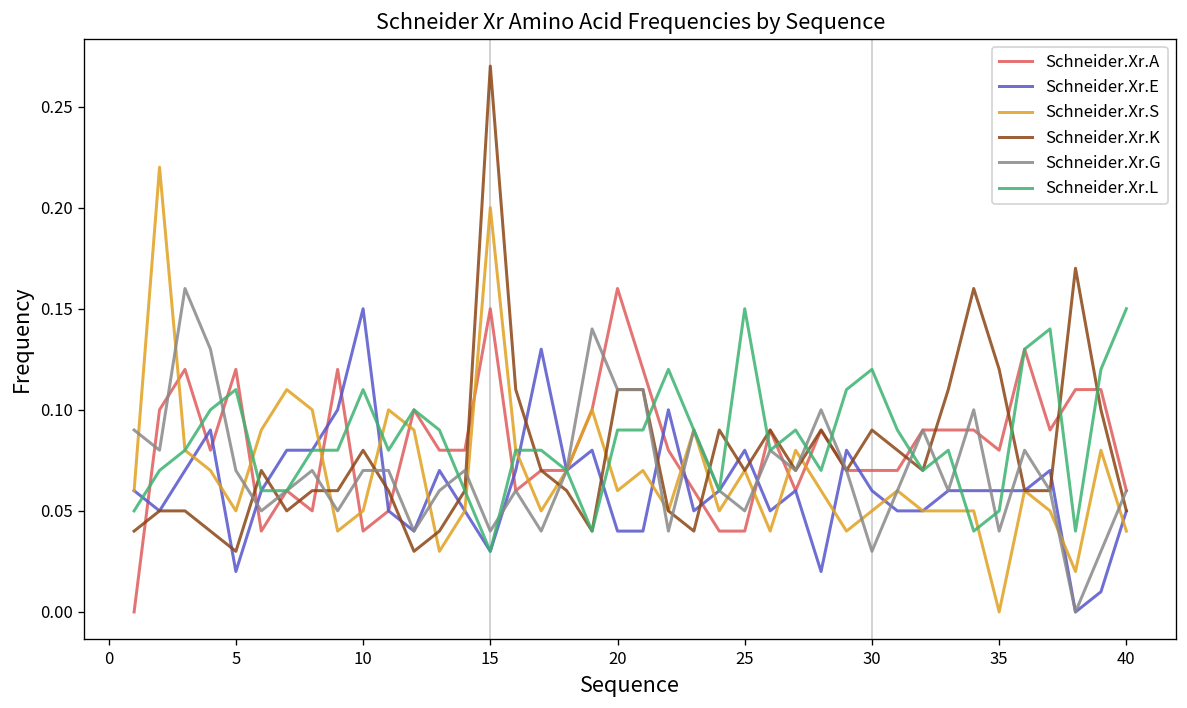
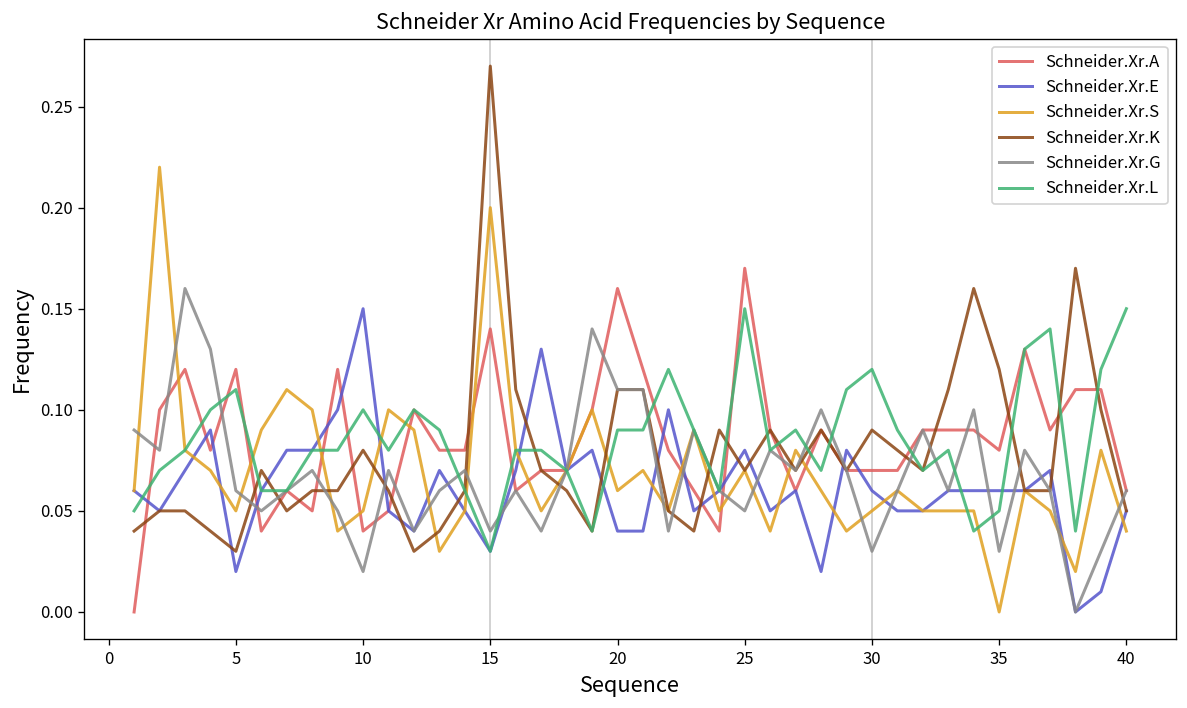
  {
    "Schneider.Xr.A": {
      "5": 0.12,
      "10": 0.04,
-     "15": 0.15,
+     "15": 0.14,
      "20": 0.16,
-     "25": 0.04,
+     "25": 0.17,
      "30": 0.07,
      "35": 0.08
    },
    "Schneider.Xr.E": {
      "5": 0.02,
      "10": 0.15,
      "20": 0.04,
      "25": 0.08,
      "30": 0.06,
      "35": 0.06
    },
    "Schneider.Xr.S": {
      "5": 0.05,
      "10": 0.05,
      "15": 0.20,
      "20": 0.06,
      "30": 0.05,
      "35": 0.00,
      "40": 0.04
    },
    "Schneider.Xr.K": {
      "5": 0.03,
      "10": 0.08,
      "15": 0.27,
      "30": 0.09,
      "35": 0.12
    },
    "Schneider.Xr.G": {
-     "5": 0.07,
-     "10": 0.07,
+     "5": 0.06,
+     "10": 0.02,
      "15": 0.04,
      "25": 0.05,
      "30": 0.03,
-     "35": 0.04
+     "35": 0.03
    },
    "Schneider.Xr.L": {
      "5": 0.11,
-     "10": 0.11,
+     "10": 0.10,
      "20": 0.09,
      "25": 0.15,
      "30": 0.12,
      "35": 0.05,
      "40": 0.15
    }
  }
